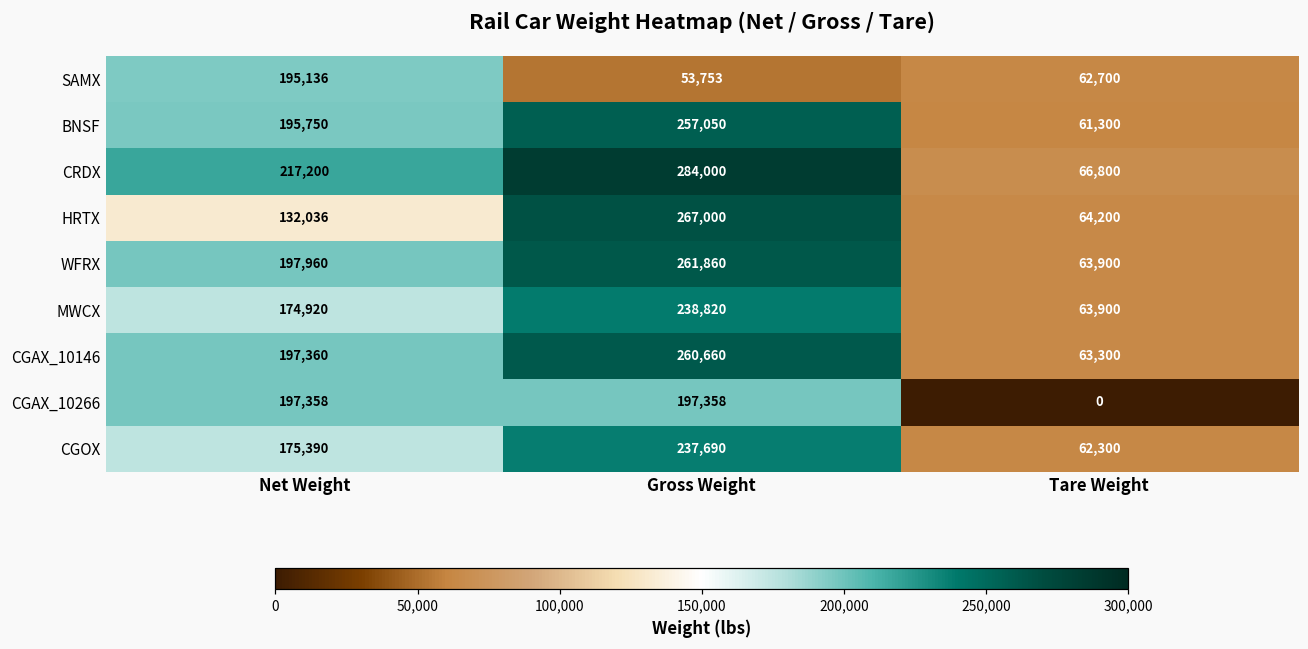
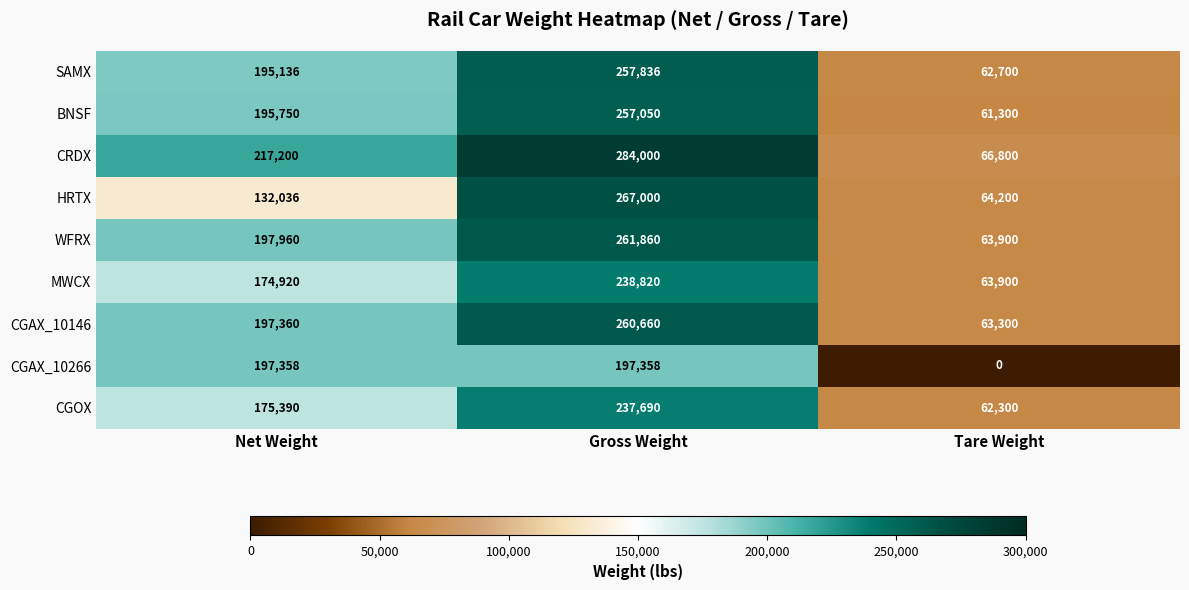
  {
    "SAMX": {
      "Net Weight": "195,136",
-     "Gross Weight": "53,753",
+     "Gross Weight": "257,836",
      "Tare Weight": "62,700"
    },
    "BNSF": {
      "Net Weight": "195,750",
      "Gross Weight": "257,050",
      "Tare Weight": "61,300"
    },
    "CRDX": {
      "Net Weight": "217,200",
      "Gross Weight": "284,000",
      "Tare Weight": "66,800"
    },
    "HRTX": {
      "Net Weight": "132,036",
      "Gross Weight": "267,000",
      "Tare Weight": "64,200"
    },
    "WFRX": {
      "Net Weight": "197,960",
      "Gross Weight": "261,860",
      "Tare Weight": "63,900"
    },
    "MWCX": {
      "Net Weight": "174,920",
      "Gross Weight": "238,820",
      "Tare Weight": "63,900"
    },
    "CGAX_10146": {
      "Net Weight": "197,360",
      "Gross Weight": "260,660",
      "Tare Weight": "63,300"
    },
    "CGAX_10266": {
      "Net Weight": "197,358",
      "Gross Weight": "197,358",
      "Tare Weight": "0"
    },
    "CGOX": {
      "Net Weight": "175,390",
      "Gross Weight": "237,690",
      "Tare Weight": "62,300"
    }
  }
